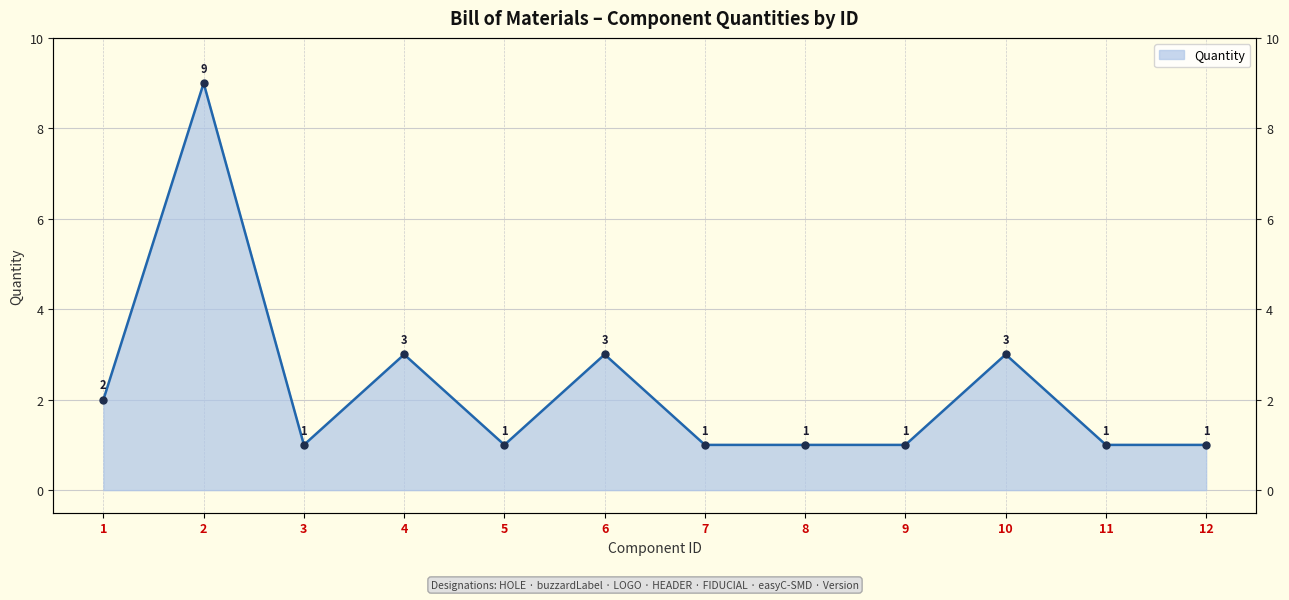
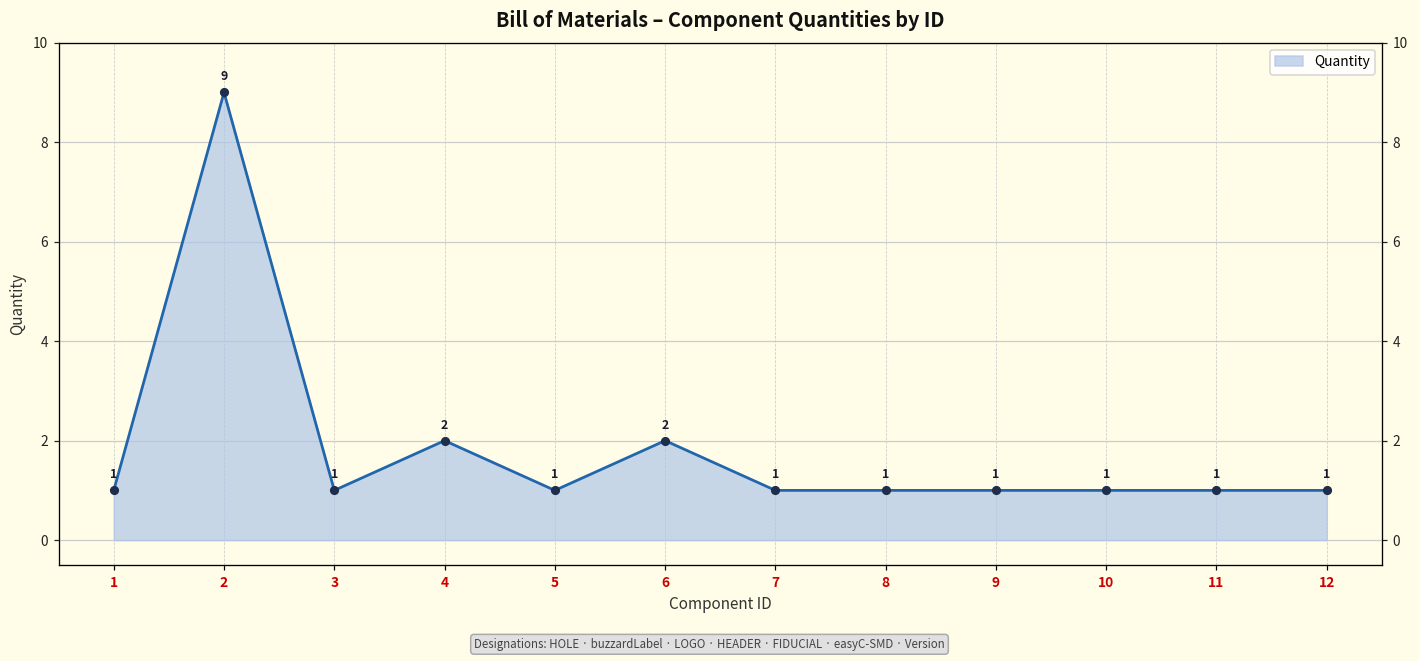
  {
    "Quantity": {
-     "1": 2,
-     "4": 3,
-     "6": 3,
-     "10": 3
+     "1": 1,
+     "4": 2,
+     "6": 2,
+     "10": 1
    }
  }
